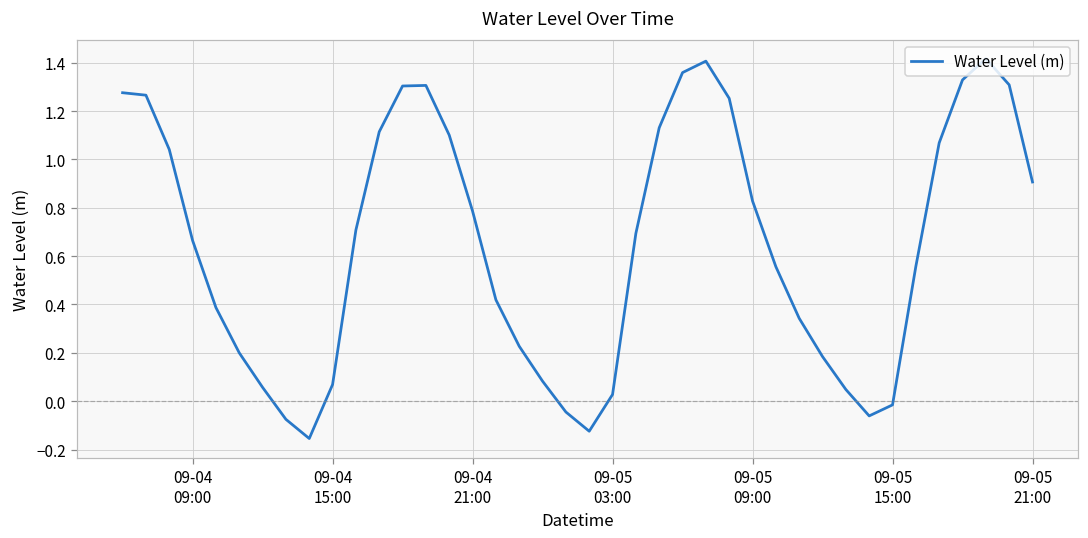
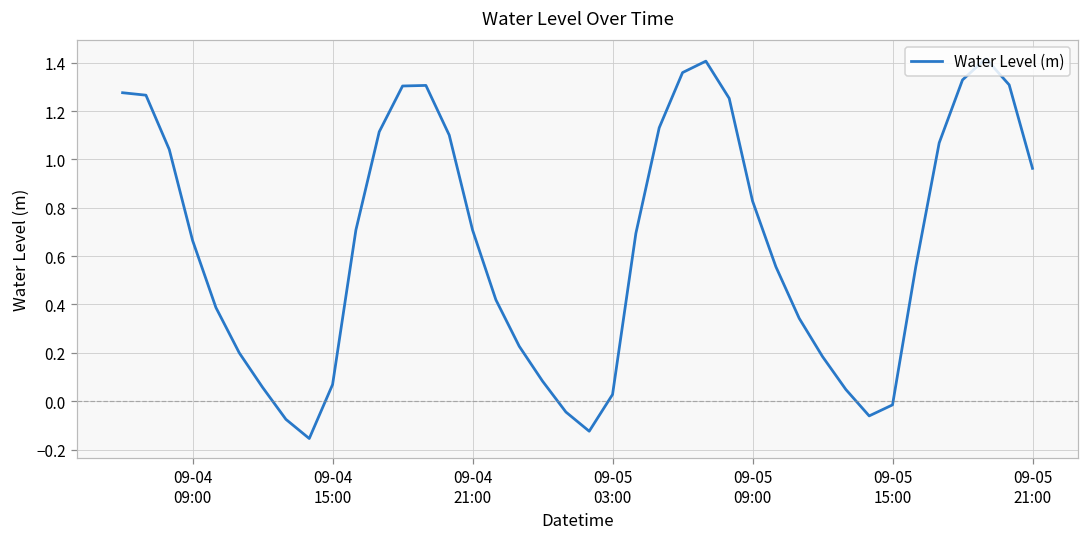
  {
    "09-04 09:00": 0.66,
    "09-04 15:00": 0.07,
-   "09-04 21:00": 0.79,
+   "09-04 21:00": 0.71,
    "09-05 03:00": 0.03,
    "09-05 09:00": 0.83,
    "09-05 15:00": -0.02,
-   "09-05 21:00": 0.91
+   "09-05 21:00": 0.96
  }
